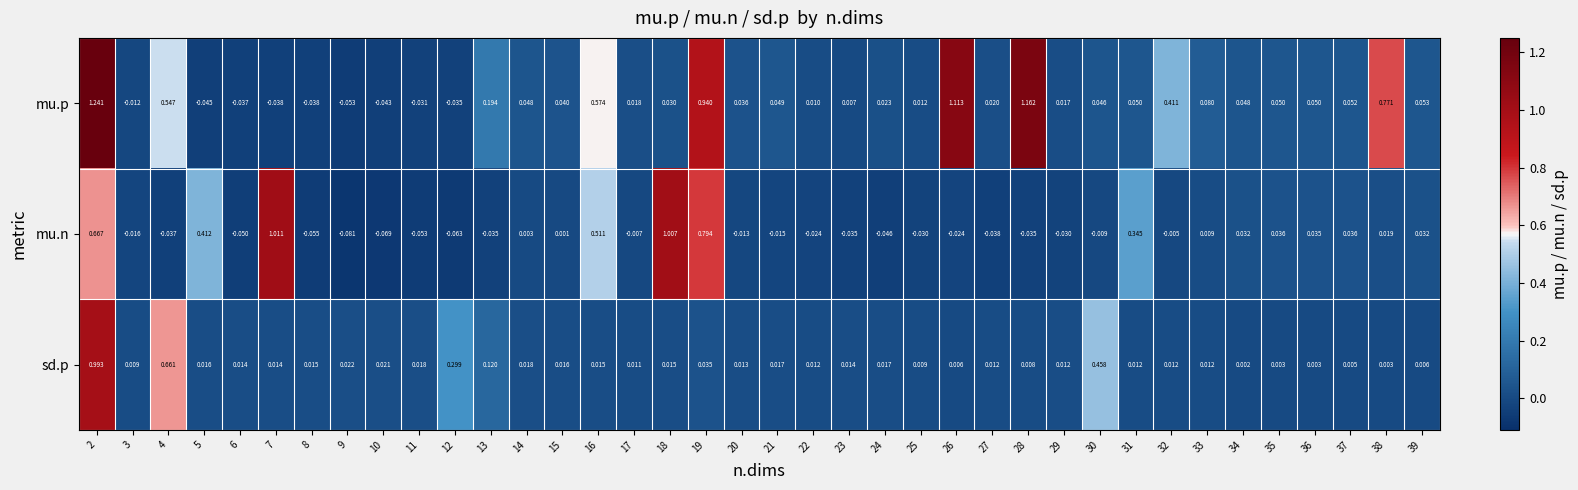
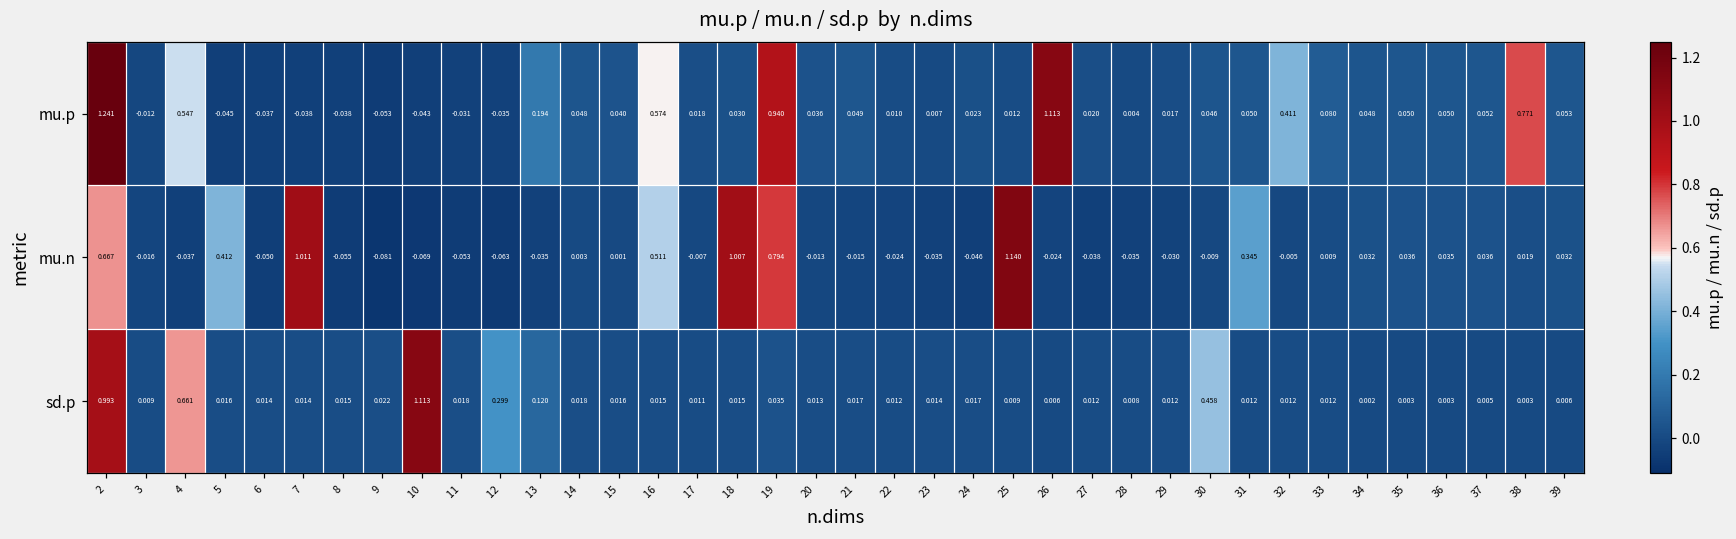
  {
    "mu.p": {
      "2": 1.241,
      "3": -0.012,
      "4": 0.547,
      "5": -0.045,
      "6": -0.037,
      "7": -0.038,
      "8": -0.038,
      "9": -0.053,
      "10": -0.043,
      "11": -0.031,
      "12": -0.035,
      "13": 0.194,
      "14": 0.048,
      "15": 0.040,
      "16": 0.574,
      "17": 0.018,
      "18": 0.030,
      "19": 0.940,
      "20": 0.036,
      "21": 0.049,
      "22": 0.010,
      "23": 0.007,
      "24": 0.023,
      "25": 0.012,
      "26": 1.113,
      "27": 0.020,
-     "28": 1.162,
+     "28": 0.004,
      "29": 0.017,
      "30": 0.046,
      "31": 0.050,
      "32": 0.411,
      "33": 0.080,
      "34": 0.048,
      "35": 0.050,
      "36": 0.050,
      "37": 0.052,
      "38": 0.771,
      "39": 0.053
    },
    "mu.n": {
      "2": 0.667,
      "3": -0.016,
      "4": -0.037,
      "5": 0.412,
      "6": -0.050,
      "7": 1.011,
      "8": -0.055,
      "9": -0.081,
      "10": -0.069,
      "11": -0.053,
      "12": -0.063,
      "13": -0.035,
      "14": 0.003,
      "15": 0.001,
      "16": 0.511,
      "17": -0.007,
      "18": 1.007,
      "19": 0.794,
      "20": -0.013,
      "21": -0.015,
      "22": -0.024,
      "23": -0.035,
      "24": -0.046,
-     "25": -0.030,
+     "25": 1.140,
      "26": -0.024,
      "27": -0.038,
      "28": -0.035,
      "29": -0.030,
      "30": -0.009,
      "31": 0.345,
      "32": -0.005,
      "33": 0.009,
      "34": 0.032,
      "35": 0.036,
      "36": 0.035,
      "37": 0.036,
      "38": 0.019,
      "39": 0.032
    },
    "sd.p": {
      "2": 0.993,
      "3": 0.009,
      "4": 0.661,
      "5": 0.016,
      "6": 0.014,
      "7": 0.014,
      "8": 0.015,
      "9": 0.022,
-     "10": 0.021,
+     "10": 1.113,
      "11": 0.018,
      "12": 0.299,
      "13": 0.120,
      "14": 0.018,
      "15": 0.016,
      "16": 0.015,
      "17": 0.011,
      "18": 0.015,
      "19": 0.035,
      "20": 0.013,
      "21": 0.017,
      "22": 0.012,
      "23": 0.014,
      "24": 0.017,
      "25": 0.009,
      "26": 0.006,
      "27": 0.012,
      "28": 0.008,
      "29": 0.012,
      "30": 0.458,
      "31": 0.012,
      "32": 0.012,
      "33": 0.012,
      "34": 0.002,
      "35": 0.003,
      "36": 0.003,
      "37": 0.005,
      "38": 0.003,
      "39": 0.006
    }
  }
